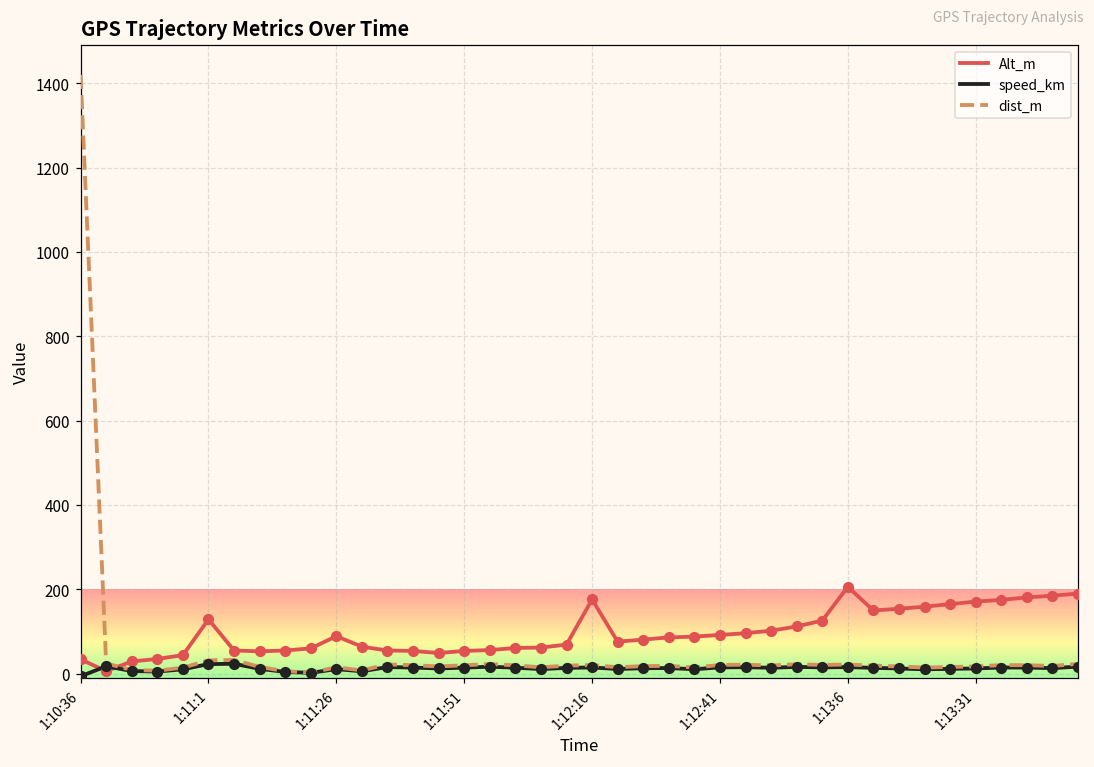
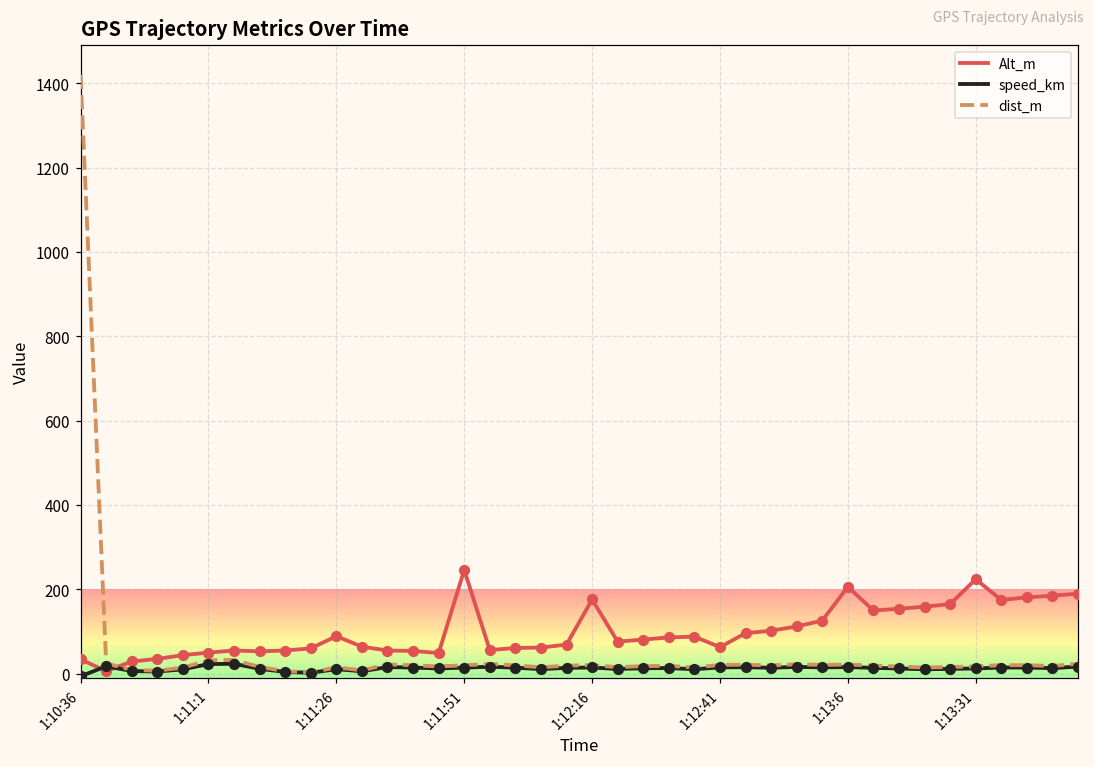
  {
    "Alt_m": {
      "1:10:36": 30,
-     "1:11:1": 130,
+     "1:11:1": 50,
      "1:11:26": 90,
-     "1:11:51": 50,
+     "1:11:51": 250,
      "1:12:16": 180,
-     "1:12:41": 90,
+     "1:12:41": 60,
      "1:13:6": 210,
-     "1:13:31": 170
+     "1:13:31": 220
    },
    "speed_km": {
      "1:10:36": -10,
      "1:11:1": 20
    },
    "dist_m": {
      "1:10:36": 1420,
      "1:11:1": 30
    }
  }
